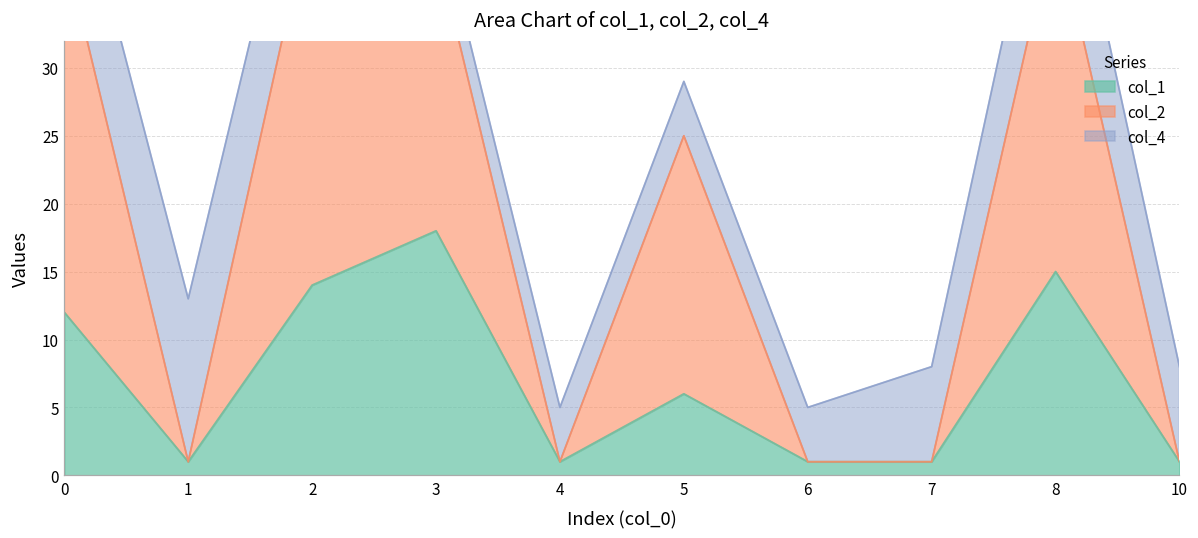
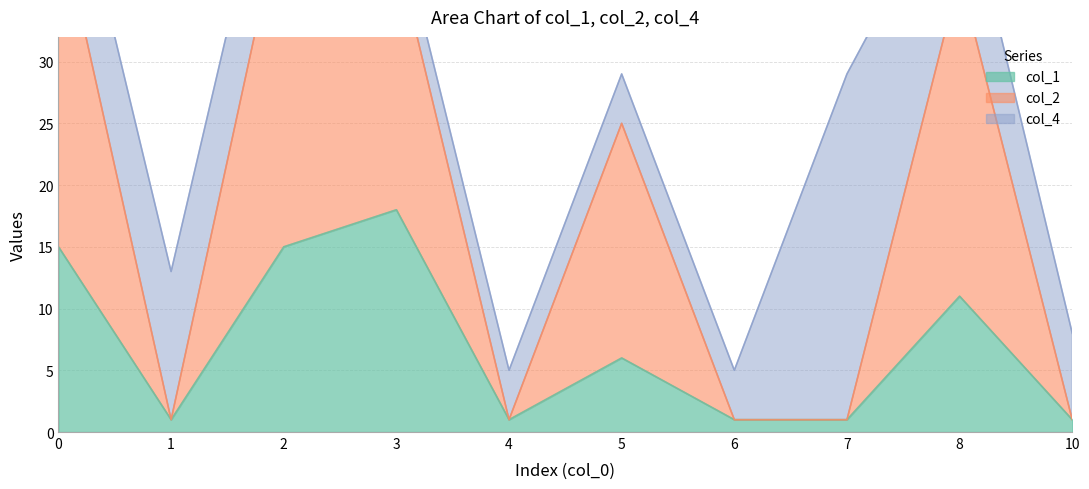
  {
    "col_1": {
-     "0": 12,
-     "2": 14,
+     "0": 15,
+     "2": 15,
      "3": 18,
      "5": 6,
-     "8": 15
+     "8": 11
    },
    "col_2": {
      "5": 19
    },
    "col_4": {
      "1": 12,
      "4": 4,
      "5": 4,
      "6": 4,
-     "7": 7,
+     "7": 28,
      "10": 7
    }
  }
